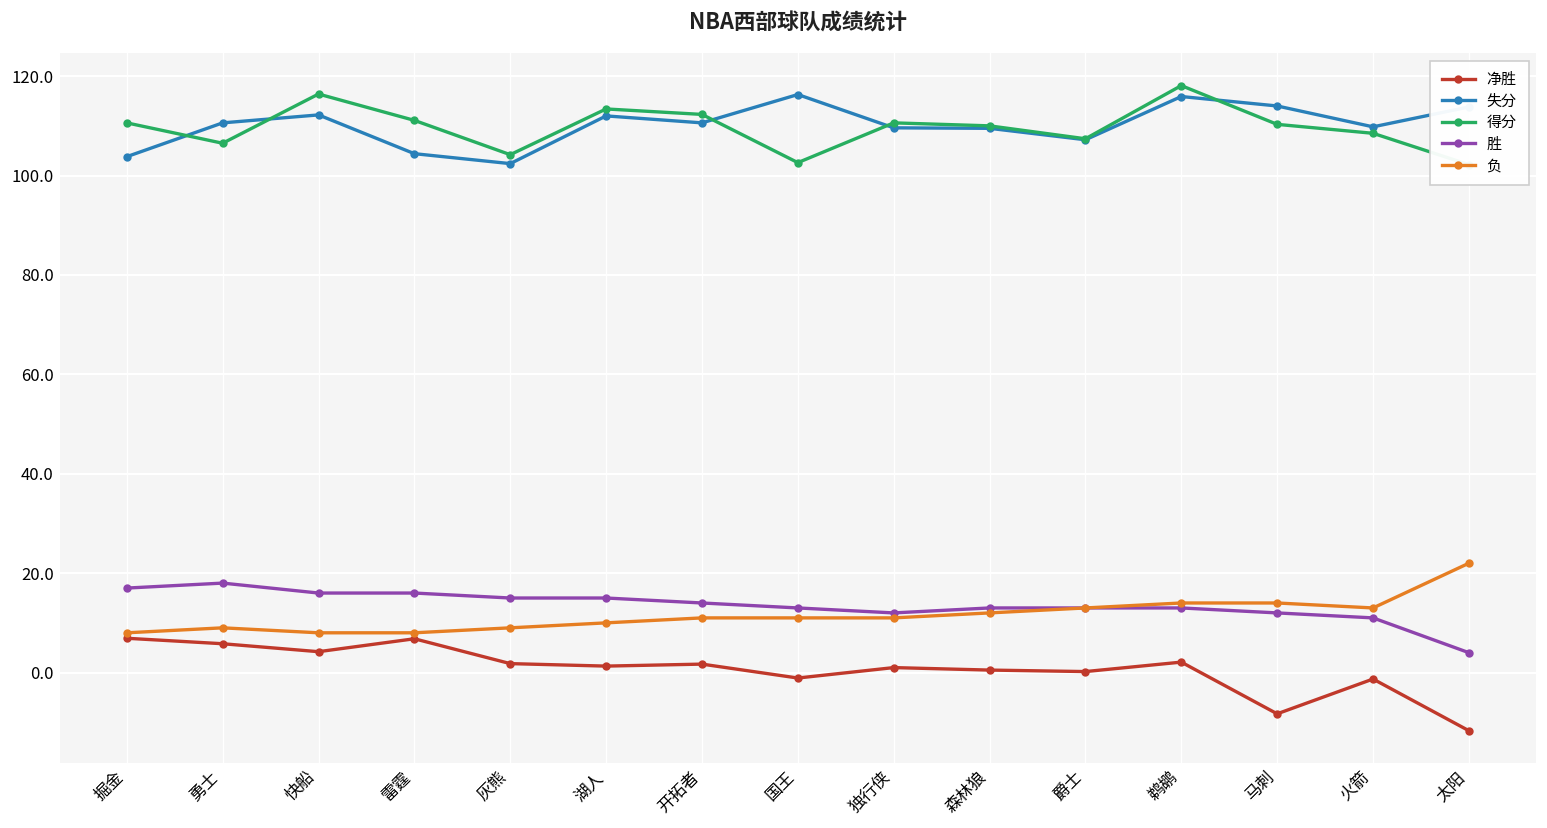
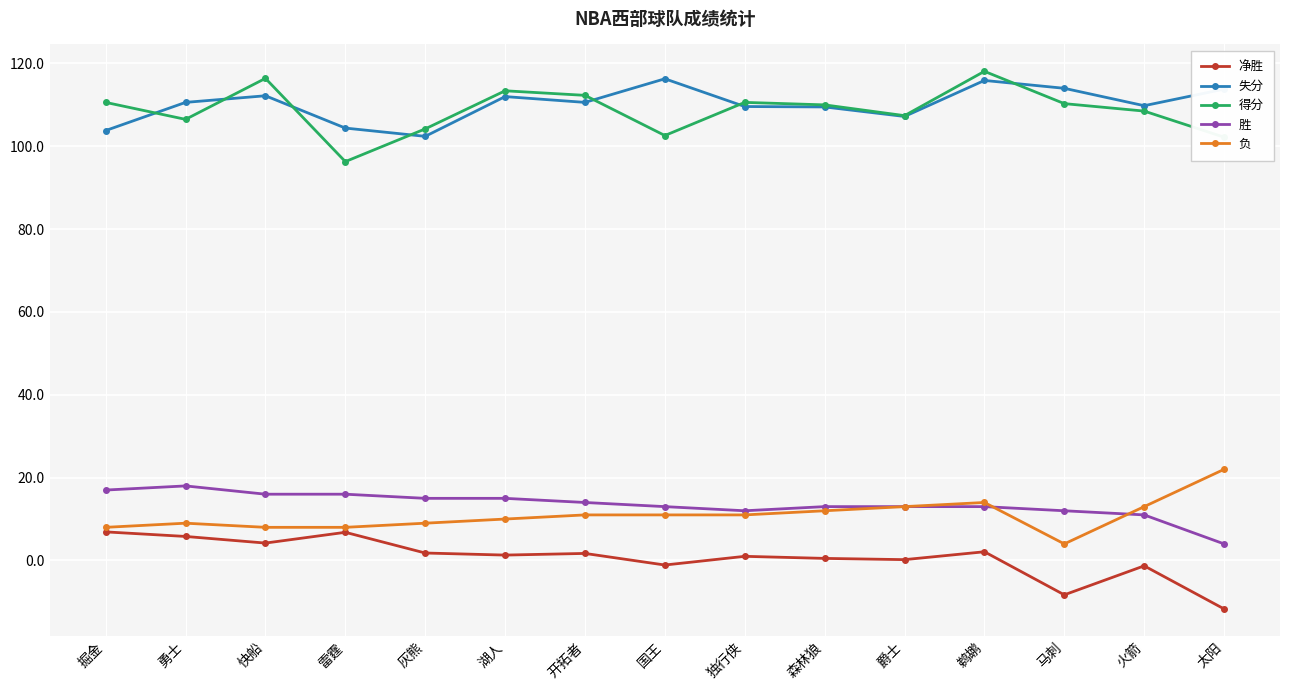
  {
    "净胜": {
      "掘金": 7,
      "勇士": 6,
      "快船": 4,
      "雷霆": 7,
      "灰熊": 2,
      "湖人": 1,
      "开拓者": 2,
      "国王": -1,
      "独行侠": 1,
      "森林狼": 1,
      "爵士": 0,
      "鹈鹕": 2,
      "马刺": -8,
      "火箭": -1,
      "太阳": -12
    },
    "失分": {
      "掘金": 104,
      "勇士": 111,
      "快船": 112,
      "雷霆": 104,
      "灰熊": 102,
      "湖人": 112,
      "开拓者": 111,
      "国王": 116,
      "独行侠": 110,
      "鹈鹕": 116,
      "马刺": 114,
      "火箭": 110
    },
    "得分": {
      "掘金": 111,
      "勇士": 107,
      "快船": 116,
-     "雷霆": 111,
+     "雷霆": 96,
      "灰熊": 104,
      "湖人": 113,
      "开拓者": 112,
      "国王": 103,
      "独行侠": 111,
      "鹈鹕": 118,
      "马刺": 110,
      "火箭": 109
    },
    "胜": {
      "掘金": 17,
      "勇士": 18,
      "快船": 16,
      "雷霆": 16,
      "灰熊": 15,
      "湖人": 15,
      "开拓者": 14,
      "国王": 13,
      "独行侠": 12,
      "森林狼": 13,
      "鹈鹕": 13,
      "马刺": 12,
      "火箭": 11,
      "太阳": 4
    },
    "负": {
      "掘金": 8,
      "勇士": 9,
      "快船": 8,
      "雷霆": 8,
      "灰熊": 9,
      "湖人": 10,
      "开拓者": 11,
      "国王": 11,
      "独行侠": 11,
      "森林狼": 12,
      "鹈鹕": 14,
-     "马刺": 14,
+     "马刺": 4,
      "火箭": 13,
      "太阳": 22
    }
  }
